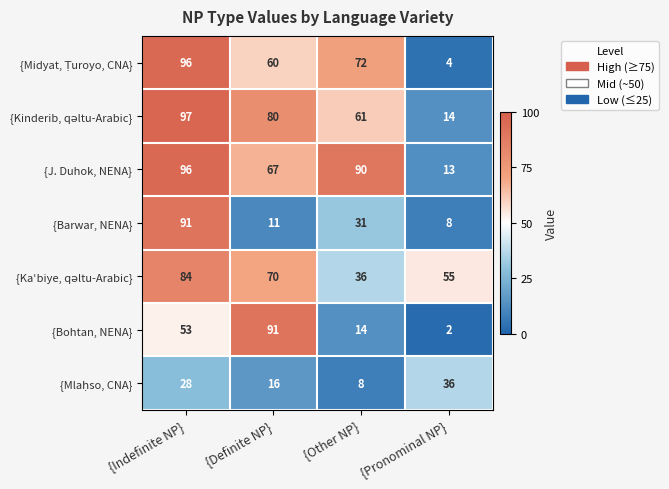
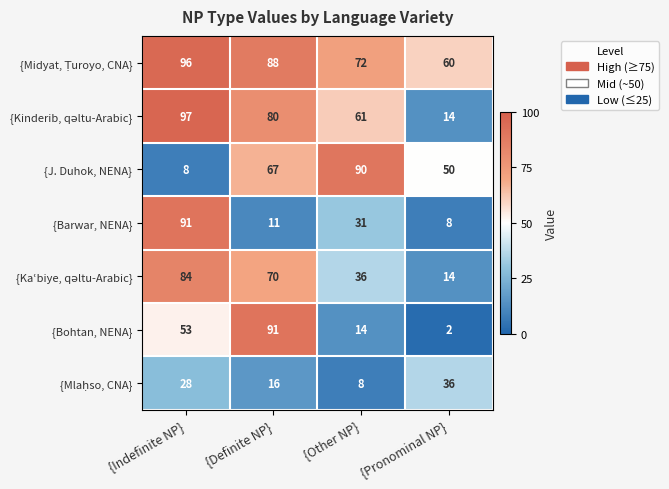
  {
    "{Midyat, Ṭuroyo, CNA}": {
      "{Indefinite NP}": 96,
-     "{Definite NP}": 60,
+     "{Definite NP}": 88,
      "{Other NP}": 72,
-     "{Pronominal NP}": 4
+     "{Pronominal NP}": 60
    },
    "{Kinderib, qəltu-Arabic}": {
      "{Indefinite NP}": 97,
      "{Definite NP}": 80,
      "{Other NP}": 61,
      "{Pronominal NP}": 14
    },
    "{J. Duhok, NENA}": {
-     "{Indefinite NP}": 96,
+     "{Indefinite NP}": 8,
      "{Definite NP}": 67,
      "{Other NP}": 90,
-     "{Pronominal NP}": 13
+     "{Pronominal NP}": 50
    },
    "{Barwar, NENA}": {
      "{Indefinite NP}": 91,
      "{Definite NP}": 11,
      "{Other NP}": 31,
      "{Pronominal NP}": 8
    },
    "{Kaʿbiye, qəltu-Arabic}": {
      "{Indefinite NP}": 84,
      "{Definite NP}": 70,
      "{Other NP}": 36,
-     "{Pronominal NP}": 55
+     "{Pronominal NP}": 14
    },
    "{Bohtan, NENA}": {
      "{Indefinite NP}": 53,
      "{Definite NP}": 91,
      "{Other NP}": 14,
      "{Pronominal NP}": 2
    },
    "{Mlaḥso, CNA}": {
      "{Indefinite NP}": 28,
      "{Definite NP}": 16,
      "{Other NP}": 8,
      "{Pronominal NP}": 36
    }
  }
